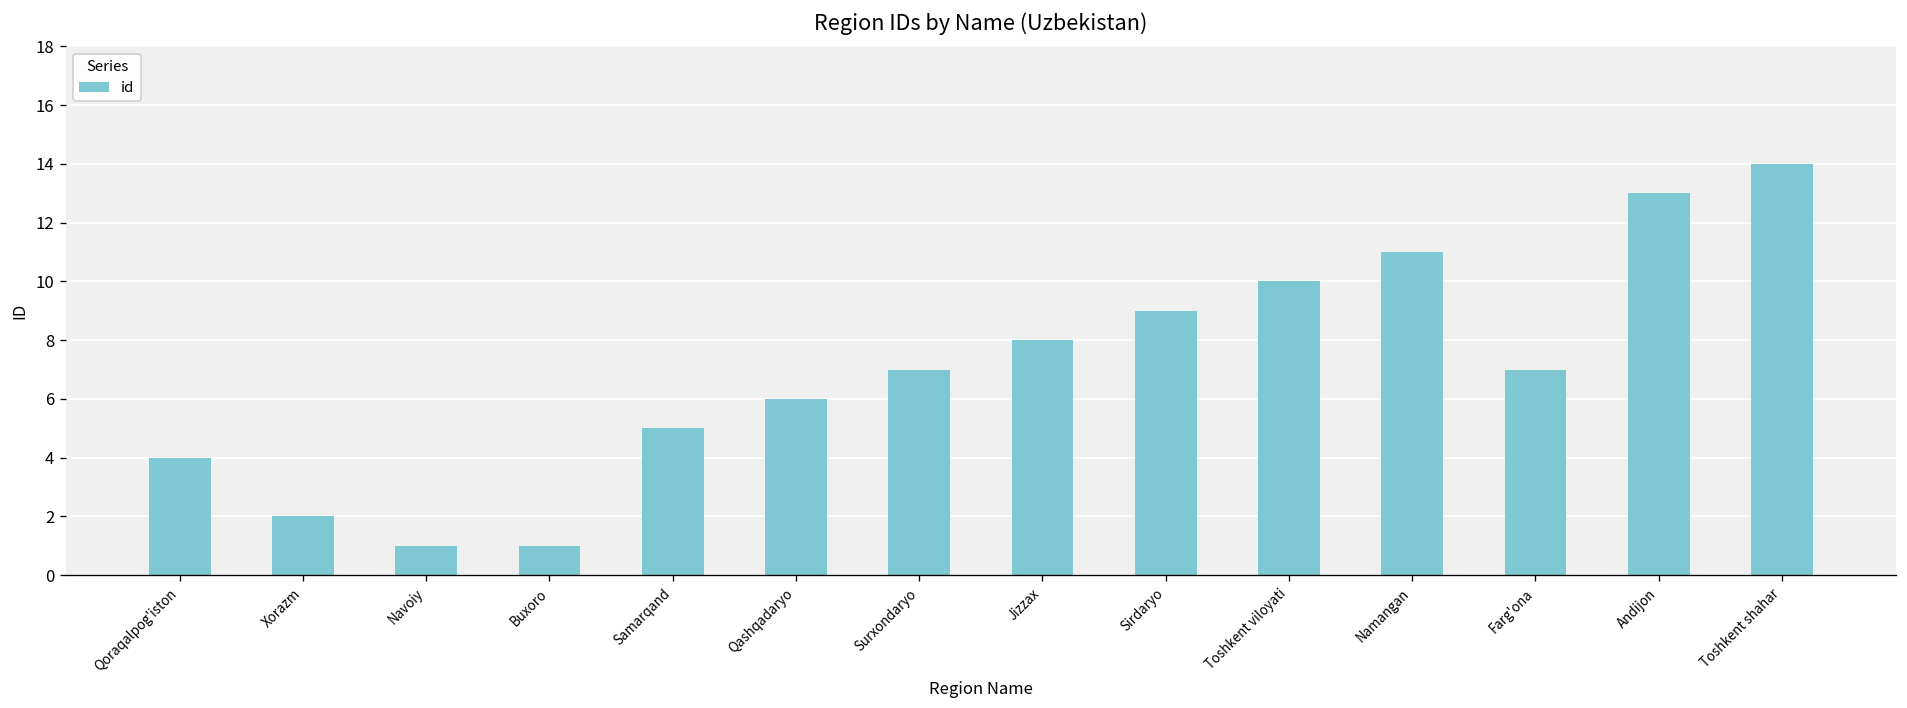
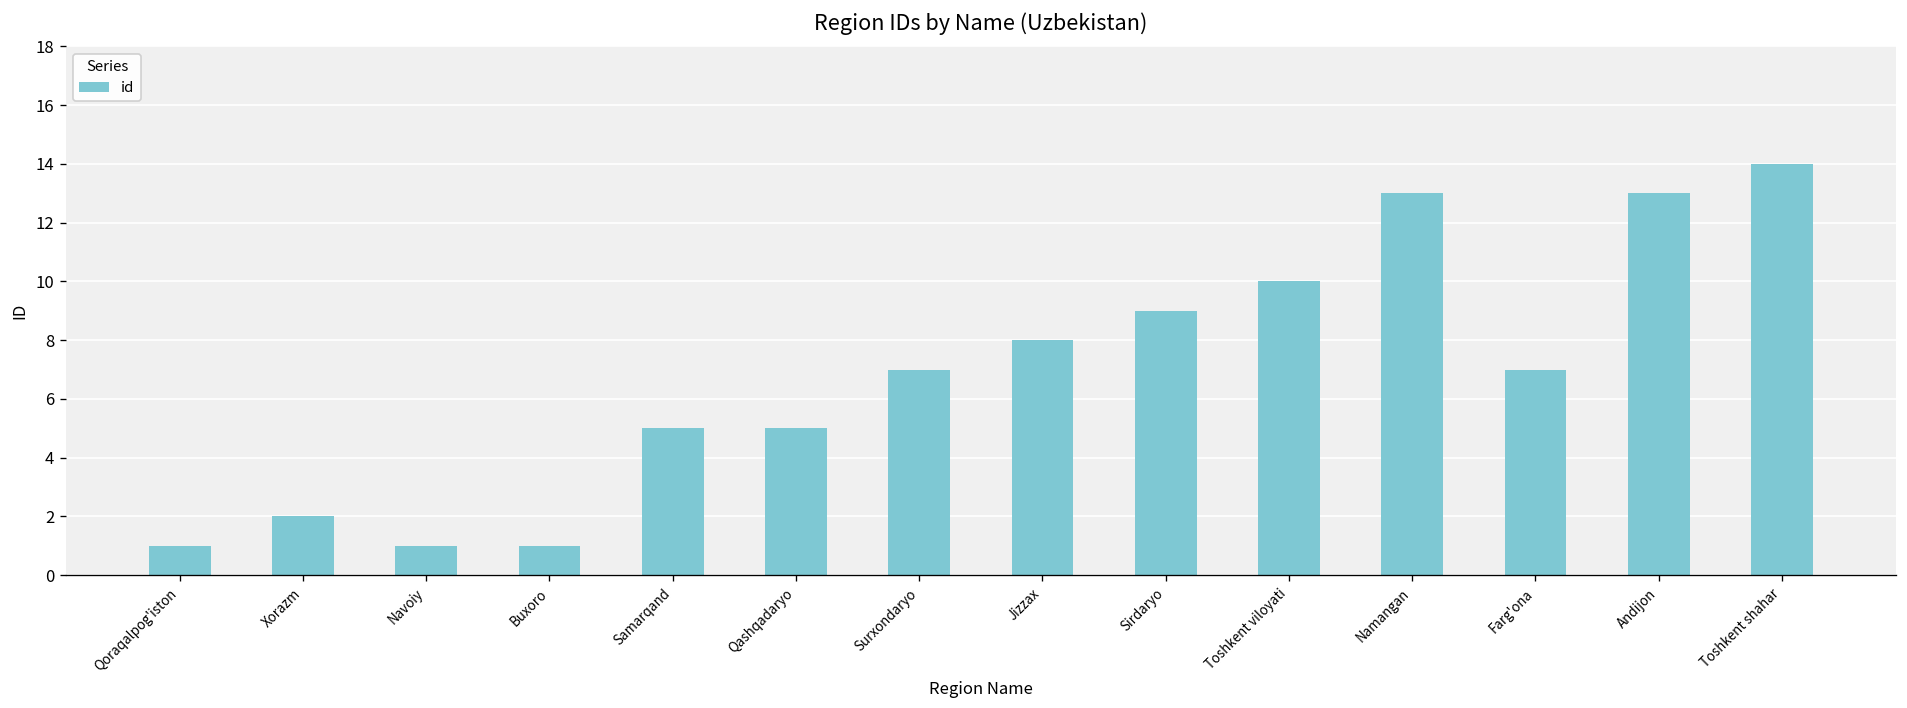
  {
-   "Qoraqalpog'iston": 4,
+   "Qoraqalpog'iston": 1,
    "Xorazm": 2,
    "Navoiy": 1,
    "Buxoro": 1,
    "Samarqand": 5,
-   "Qashqadaryo": 6,
+   "Qashqadaryo": 5,
    "Surxondaryo": 7,
    "Jizzax": 8,
    "Sirdaryo": 9,
    "Toshkent viloyati": 10,
-   "Namangan": 11,
+   "Namangan": 13,
    "Farg'ona": 7,
    "Andijon": 13,
    "Toshkent shahar": 14
  }
